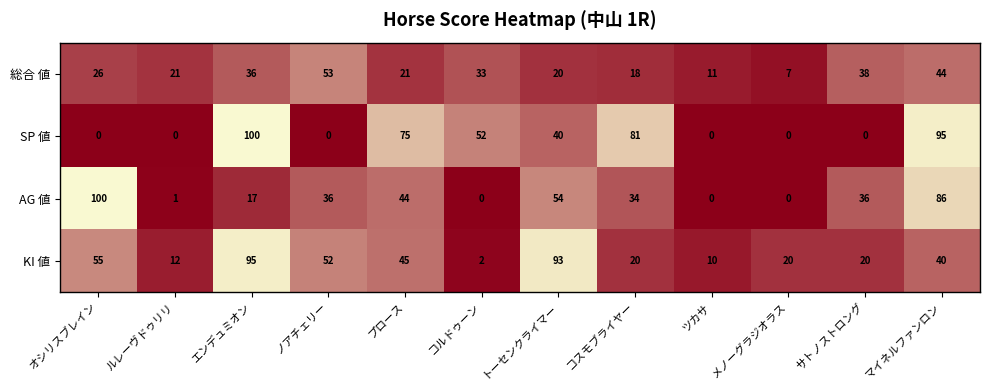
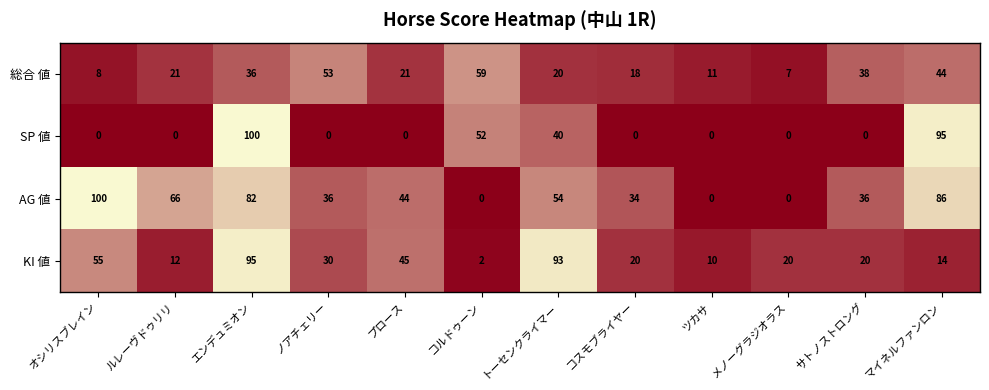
  {
    "総合 値": {
-     "オシリスブレイン": 26,
+     "オシリスブレイン": 8,
      "ルレーヴドゥリリ": 21,
      "エンデュミオン": 36,
      "ノアチェリー": 53,
      "プロース": 21,
-     "コルドゥーン": 33,
+     "コルドゥーン": 59,
      "トーセンクライマー": 20,
      "コスモブライヤー": 18,
      "ツカサ": 11,
      "メノーグラジオラス": 7,
      "サトノストロング": 38,
      "マイネルファンロン": 44
    },
    "SP 値": {
      "オシリスブレイン": 0,
      "ルレーヴドゥリリ": 0,
      "エンデュミオン": 100,
      "ノアチェリー": 0,
-     "プロース": 75,
+     "プロース": 0,
      "コルドゥーン": 52,
      "トーセンクライマー": 40,
-     "コスモブライヤー": 81,
+     "コスモブライヤー": 0,
      "ツカサ": 0,
      "メノーグラジオラス": 0,
      "サトノストロング": 0,
      "マイネルファンロン": 95
    },
    "AG 値": {
      "オシリスブレイン": 100,
-     "ルレーヴドゥリリ": 1,
-     "エンデュミオン": 17,
+     "ルレーヴドゥリリ": 66,
+     "エンデュミオン": 82,
      "ノアチェリー": 36,
      "プロース": 44,
      "コルドゥーン": 0,
      "トーセンクライマー": 54,
      "コスモブライヤー": 34,
      "ツカサ": 0,
      "メノーグラジオラス": 0,
      "サトノストロング": 36,
      "マイネルファンロン": 86
    },
    "KI 値": {
      "オシリスブレイン": 55,
      "ルレーヴドゥリリ": 12,
      "エンデュミオン": 95,
-     "ノアチェリー": 52,
+     "ノアチェリー": 30,
      "プロース": 45,
      "コルドゥーン": 2,
      "トーセンクライマー": 93,
      "コスモブライヤー": 20,
      "ツカサ": 10,
      "メノーグラジオラス": 20,
      "サトノストロング": 20,
-     "マイネルファンロン": 40
+     "マイネルファンロン": 14
    }
  }
